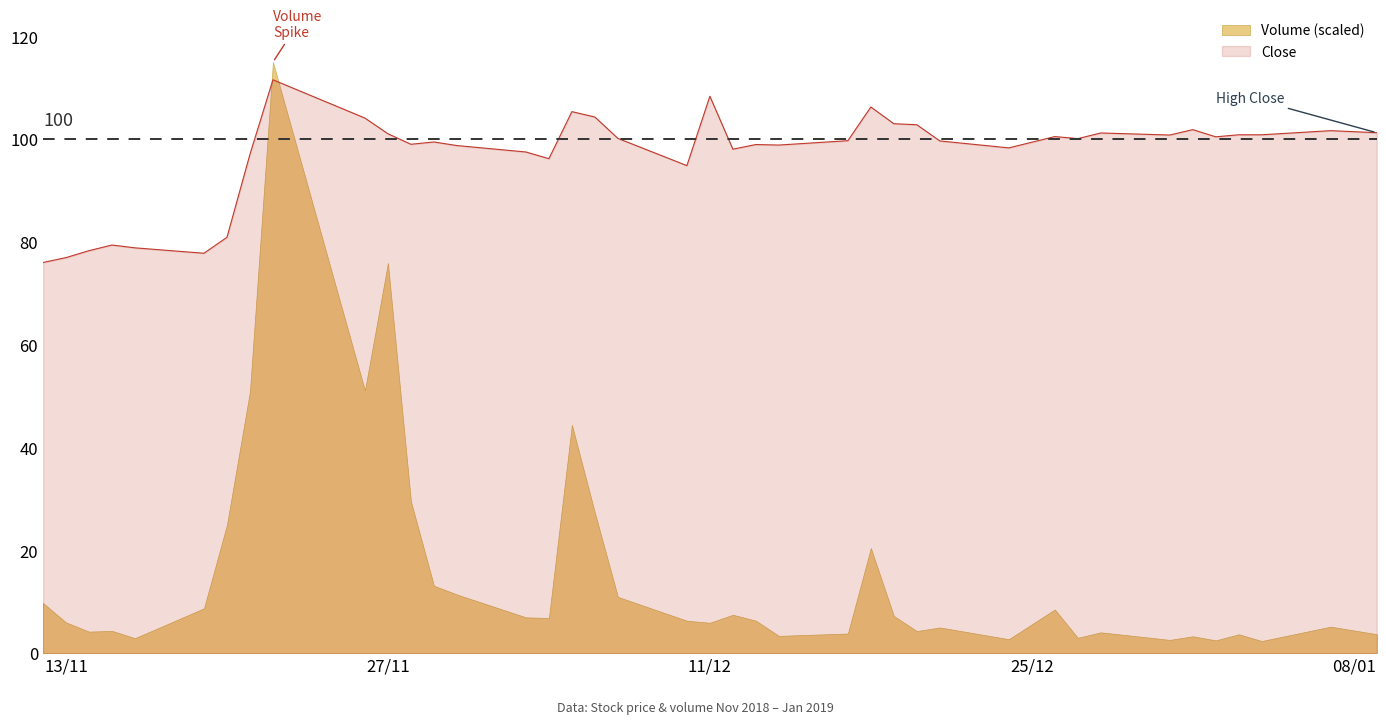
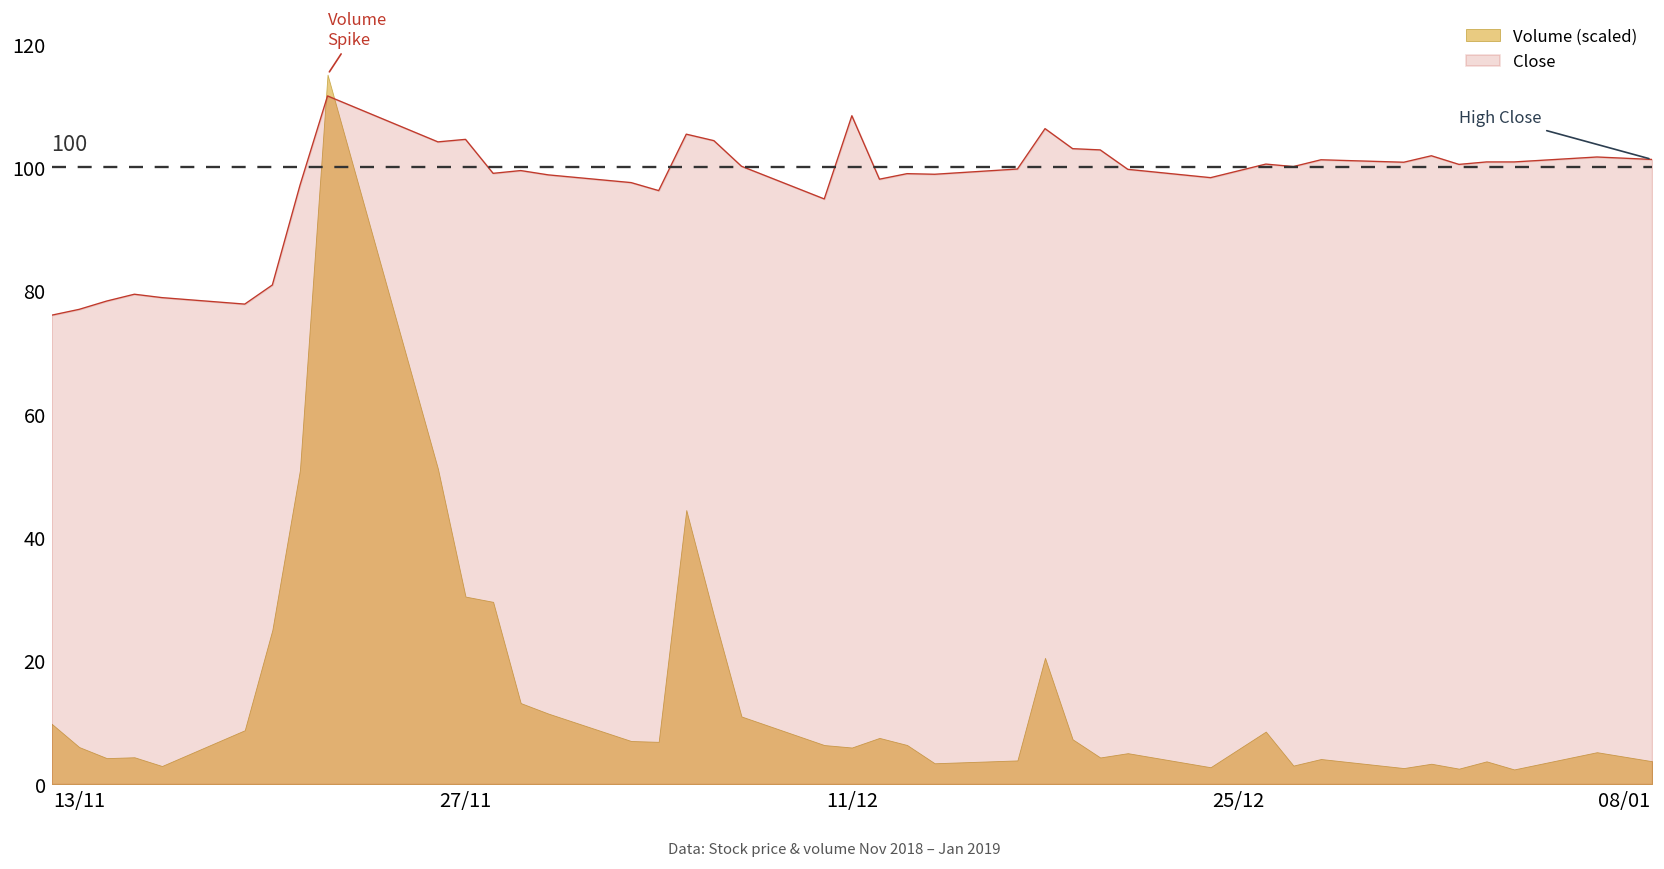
  {
    "Volume (scaled)": {
      "13/11": 6,
-     "27/11": 76,
+     "27/11": 30,
      "11/12": 6
    },
    "Close": {
      "13/11": 77,
-     "27/11": 101,
+     "27/11": 105,
      "11/12": 108
    }
  }
